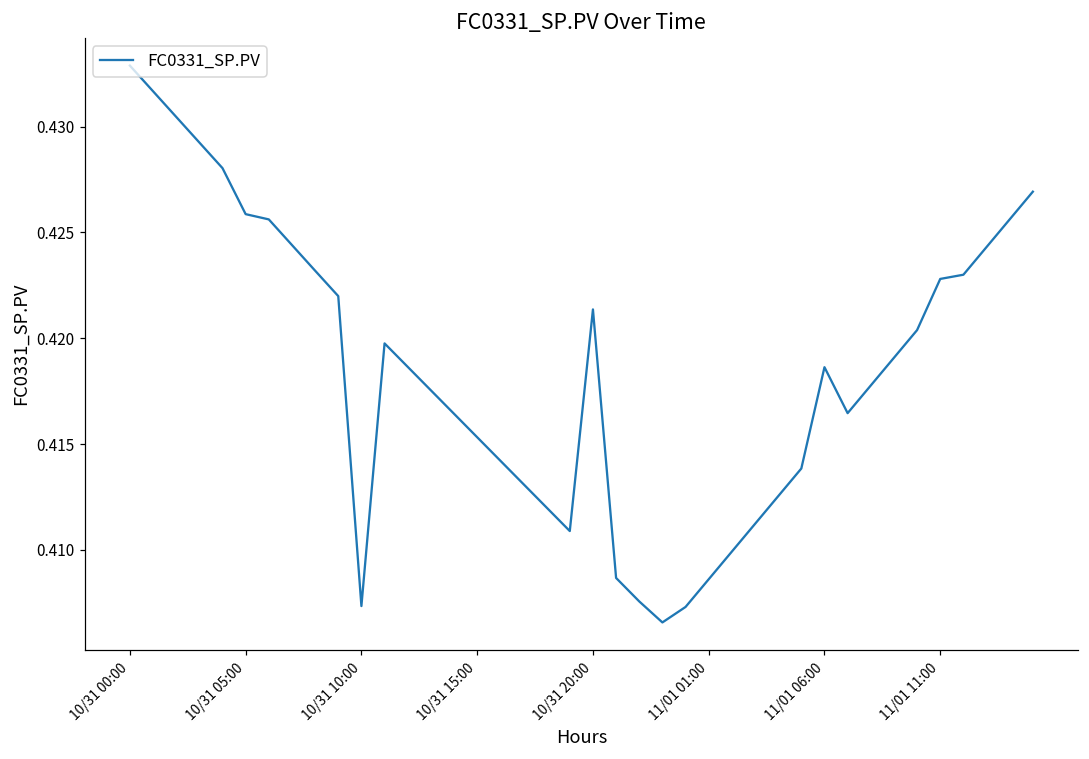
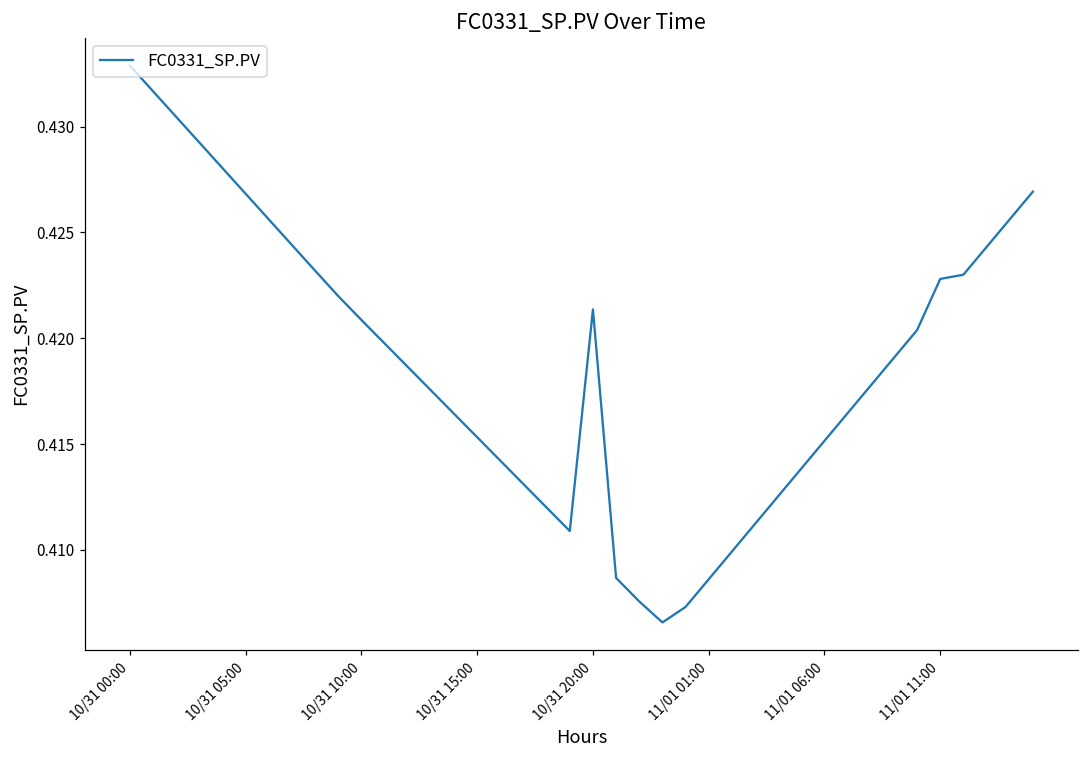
  {
-   "10/31 05:00": 0.4259,
-   "10/31 10:00": 0.4073,
+   "10/31 05:00": 0.4268,
+   "10/31 10:00": 0.4209,
    "10/31 15:00": 0.4153,
    "10/31 20:00": 0.4214,
    "11/01 01:00": 0.4086,
-   "11/01 06:00": 0.4186,
+   "11/01 06:00": 0.4152,
    "11/01 11:00": 0.4228
  }
